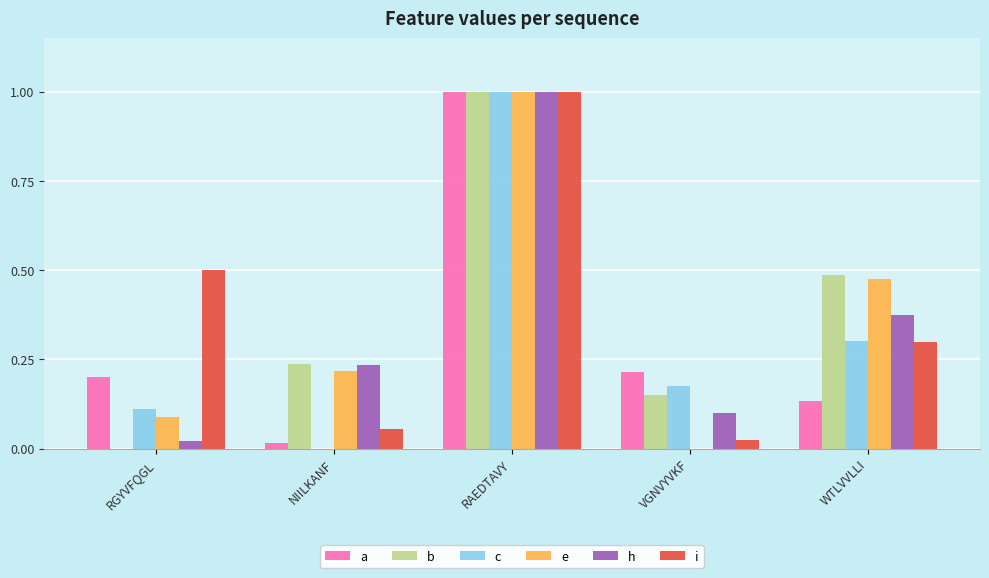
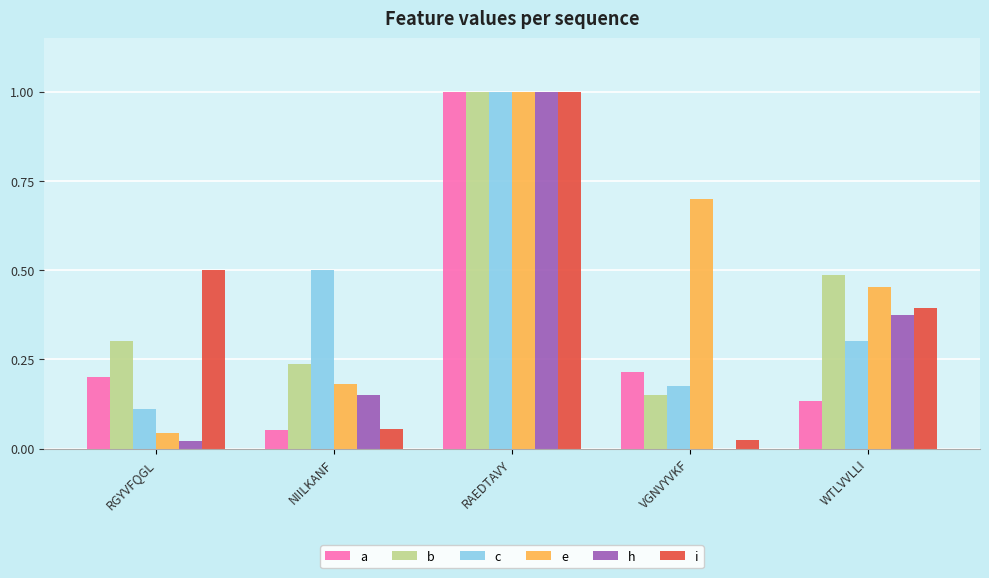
  {
    "a": {
      "RGYVFQGL": 0.20,
-     "NIILKANF": 0.01,
+     "NIILKANF": 0.05,
      "RAEDTAVY": 1.00,
      "VGNVYVKF": 0.21,
      "WTLVVLLI": 0.13
    },
    "b": {
-     "RGYVFQGL": 0.0,
+     "RGYVFQGL": 0.3,
      "NIILKANF": 0.24,
      "RAEDTAVY": 1.0,
      "VGNVYVKF": 0.15,
      "WTLVVLLI": 0.49
    },
    "c": {
      "RGYVFQGL": 0.11,
-     "NIILKANF": 0.0,
+     "NIILKANF": 0.5,
      "RAEDTAVY": 1.0,
      "VGNVYVKF": 0.17,
      "WTLVVLLI": 0.3
    },
    "e": {
-     "RGYVFQGL": 0.09,
-     "NIILKANF": 0.22,
+     "RGYVFQGL": 0.04,
+     "NIILKANF": 0.18,
      "RAEDTAVY": 1.00,
-     "VGNVYVKF": 0.0,
-     "WTLVVLLI": 0.47
+     "VGNVYVKF": 0.7,
+     "WTLVVLLI": 0.45
    },
    "h": {
      "RGYVFQGL": 0.02,
-     "NIILKANF": 0.23,
+     "NIILKANF": 0.15,
      "RAEDTAVY": 1.00,
-     "VGNVYVKF": 0.1,
+     "VGNVYVKF": 0.0,
      "WTLVVLLI": 0.37
    },
    "i": {
      "RGYVFQGL": 0.50,
      "NIILKANF": 0.05,
      "RAEDTAVY": 1.00,
      "VGNVYVKF": 0.02,
-     "WTLVVLLI": 0.30
+     "WTLVVLLI": 0.39
    }
  }
